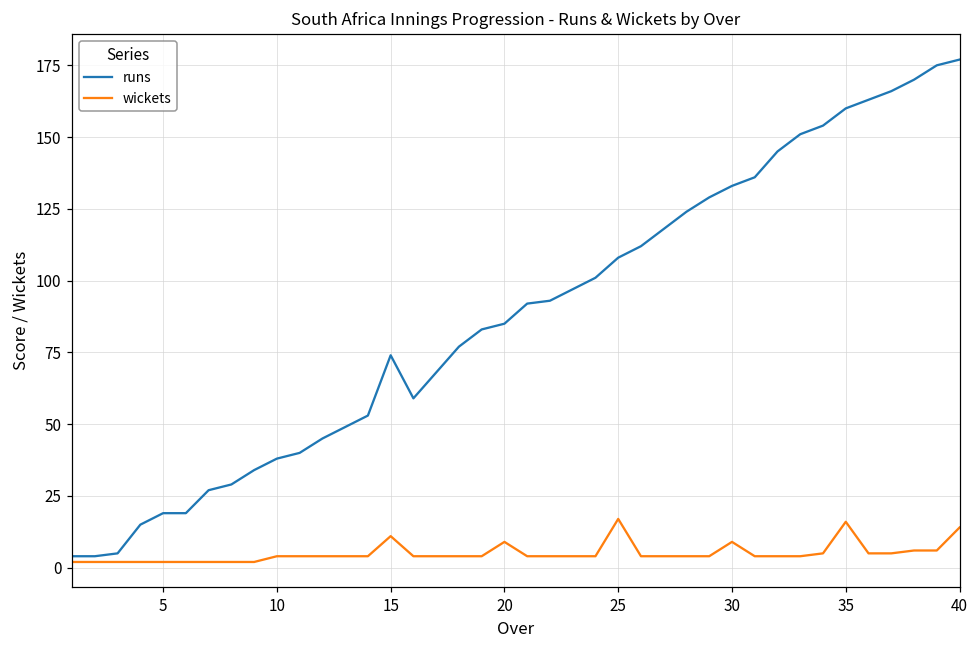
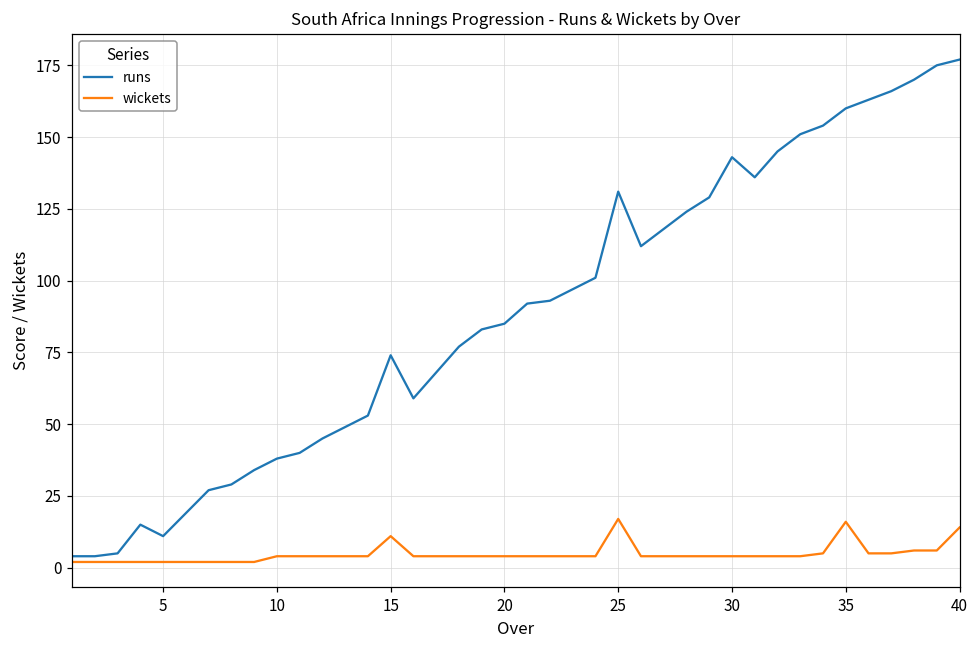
  {
    "runs": {
-     "5": 19,
+     "5": 11,
      "10": 38,
      "15": 74,
      "20": 85,
-     "25": 108,
-     "30": 133,
+     "25": 131,
+     "30": 143,
      "35": 160,
      "40": 177
    },
    "wickets": {
      "5": 2,
      "10": 4,
      "15": 11,
-     "20": 9,
+     "20": 4,
      "25": 17,
-     "30": 9,
+     "30": 4,
      "35": 16,
      "40": 14
    }
  }
